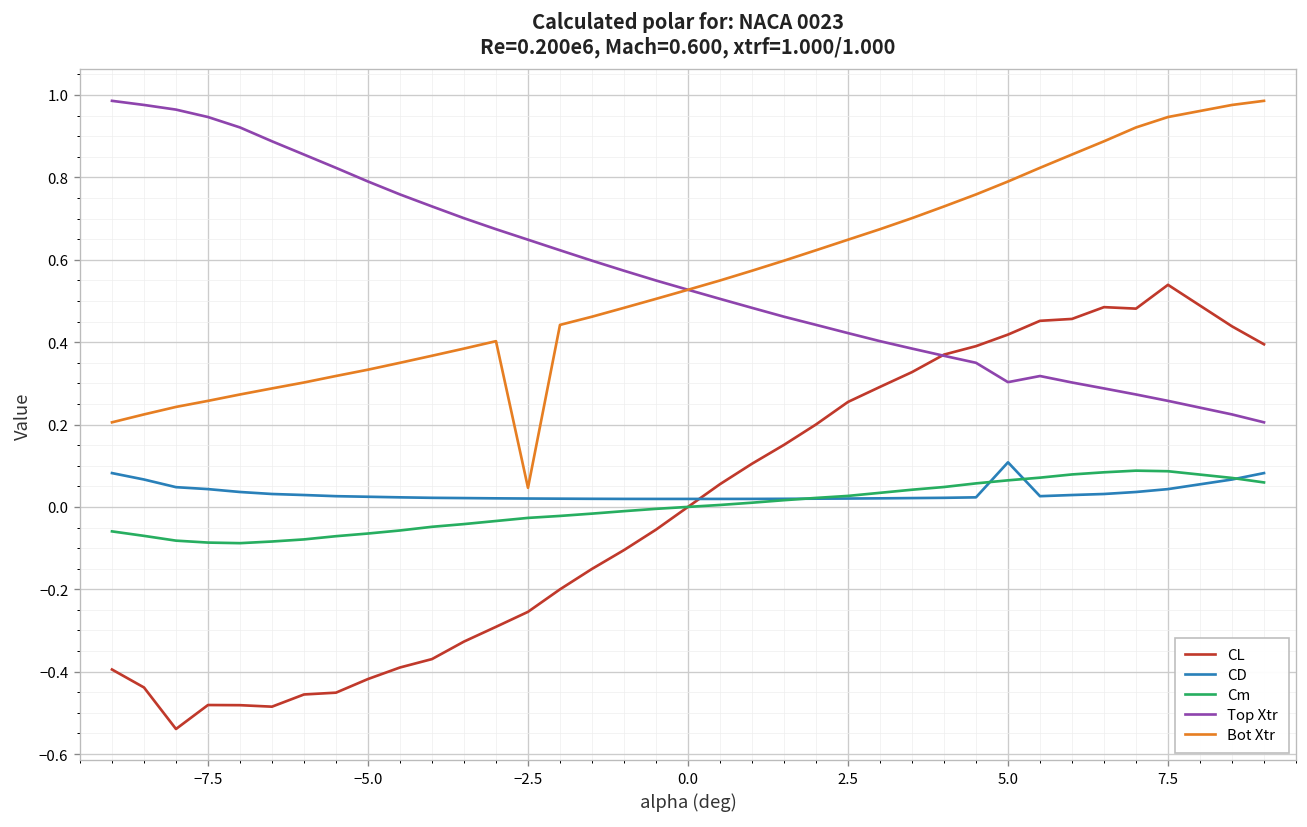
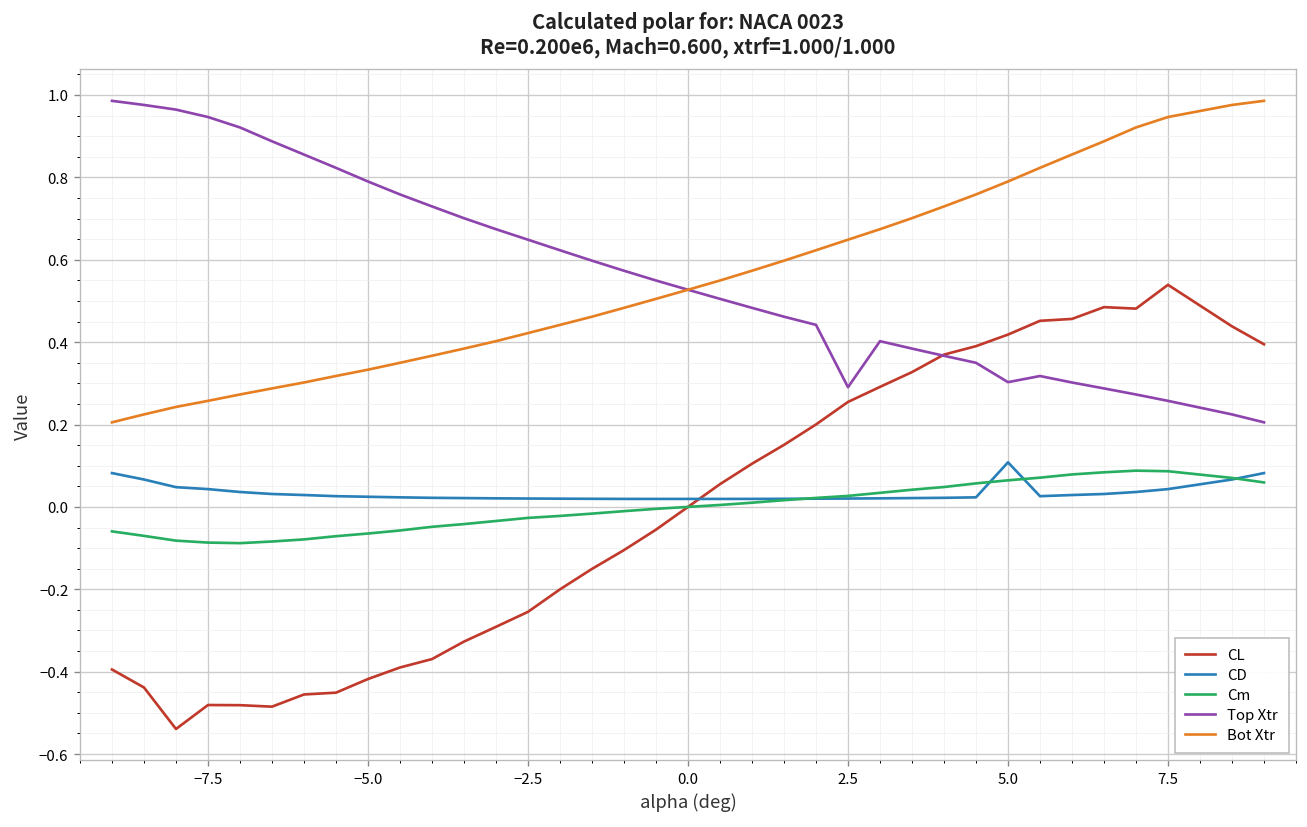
  {
    "CL": {
      "−7.5": -0.48,
      "−5.0": -0.42,
      "−2.5": -0.25,
      "2.5": 0.25,
      "5.0": 0.42,
      "7.5": 0.54
    },
    "CD": {
      "−7.5": 0.04,
      "−5.0": 0.02,
      "−2.5": 0.02,
      "0.0": 0.02,
      "5.0": 0.11,
      "7.5": 0.04
    },
    "Cm": {
      "−7.5": -0.09,
      "−5.0": -0.06,
      "−2.5": -0.03,
      "5.0": 0.06,
      "7.5": 0.09
    },
    "Top Xtr": {
      "−7.5": 0.95,
      "−5.0": 0.79,
      "−2.5": 0.65,
-     "2.5": 0.42,
+     "2.5": 0.29,
      "5.0": 0.30,
      "7.5": 0.26
    },
    "Bot Xtr": {
      "−7.5": 0.26,
      "−5.0": 0.33,
-     "−2.5": 0.05,
+     "−2.5": 0.42,
      "2.5": 0.65,
      "5.0": 0.79,
      "7.5": 0.95
    }
  }
